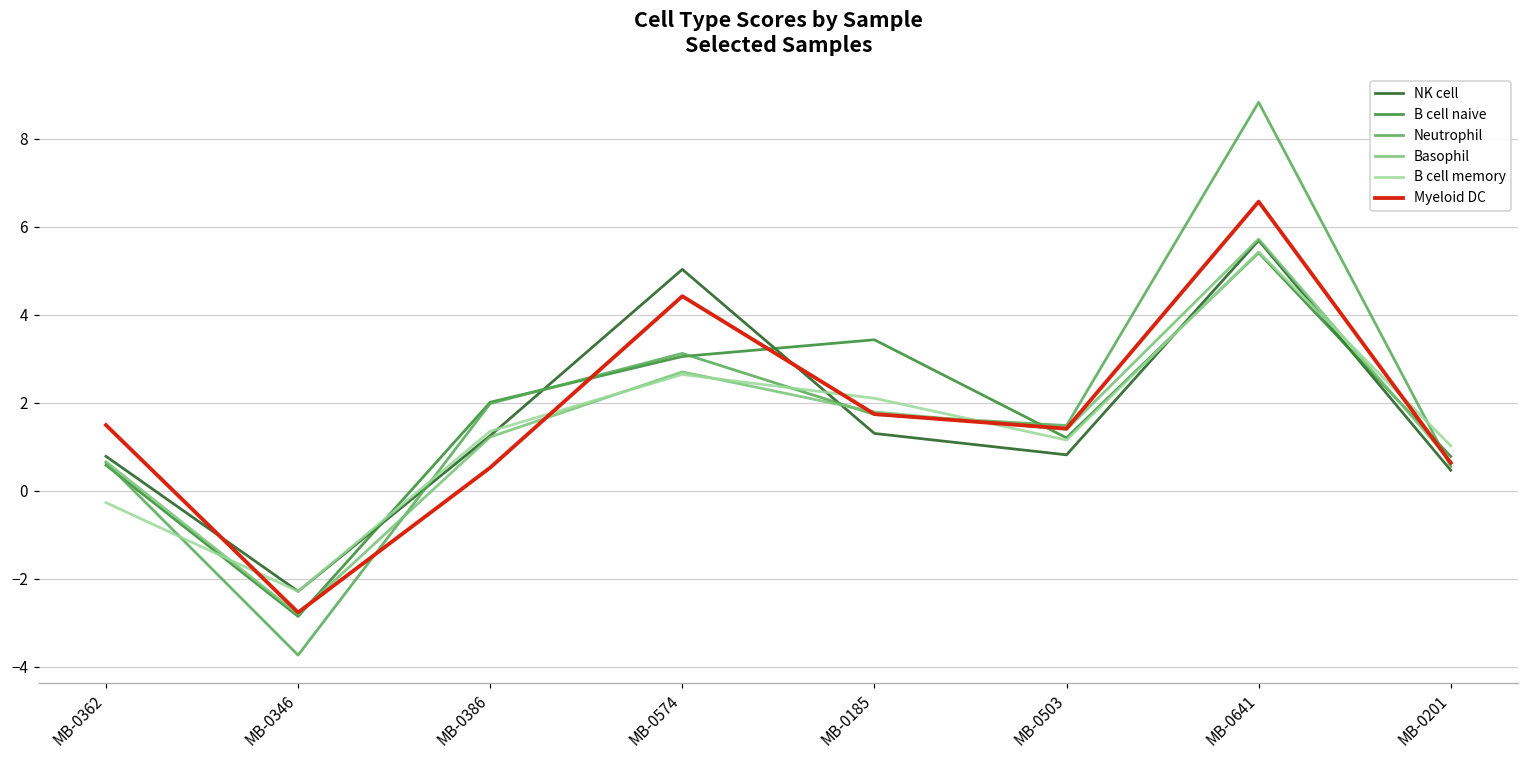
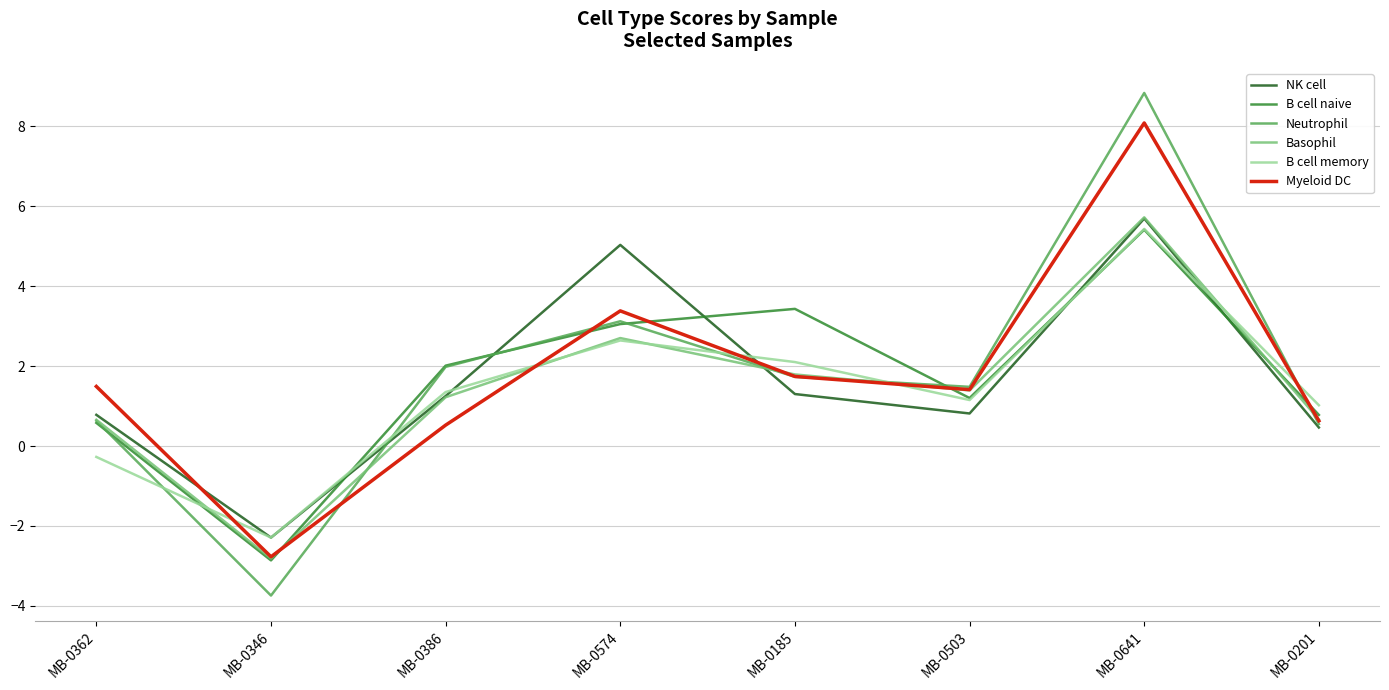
  {
    "Myeloid DC": {
      "MB-0362": 1.5,
      "MB-0386": 0.5,
-     "MB-0574": 4.4,
-     "MB-0641": 6.6
+     "MB-0574": 3.4,
+     "MB-0641": 8.1
    }
  }
